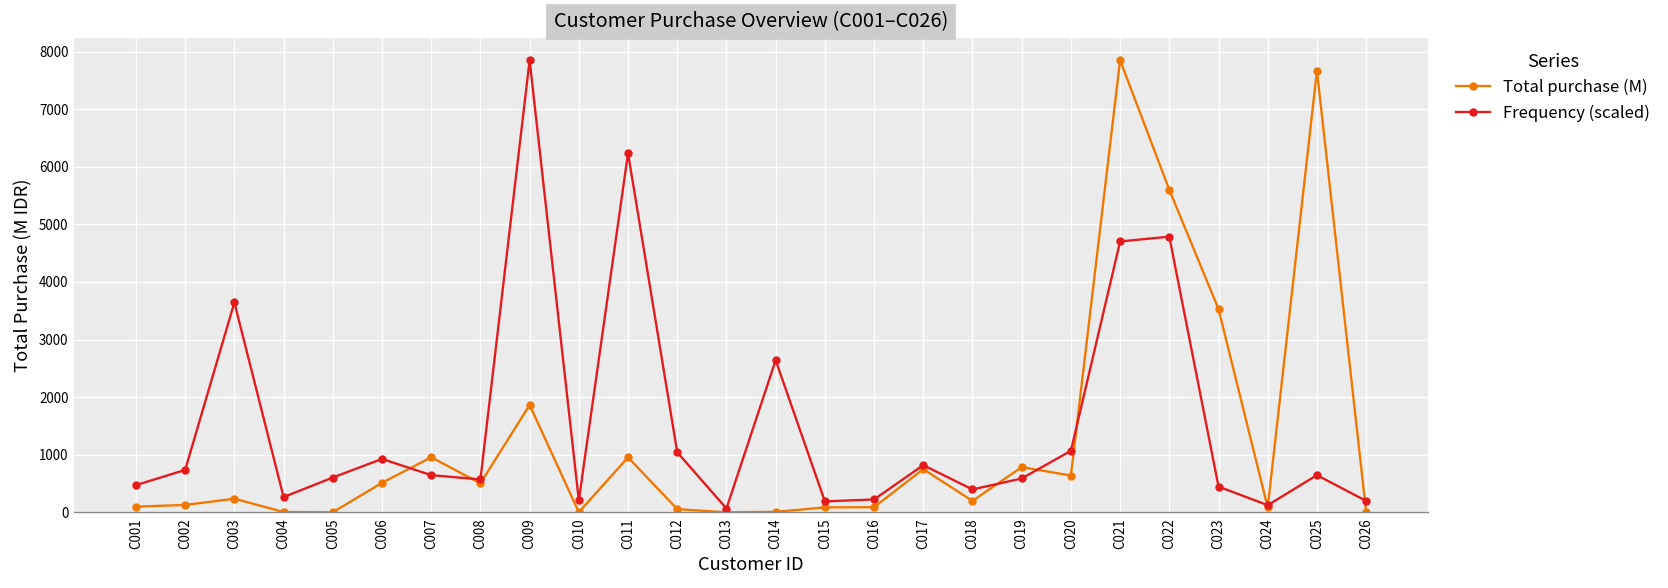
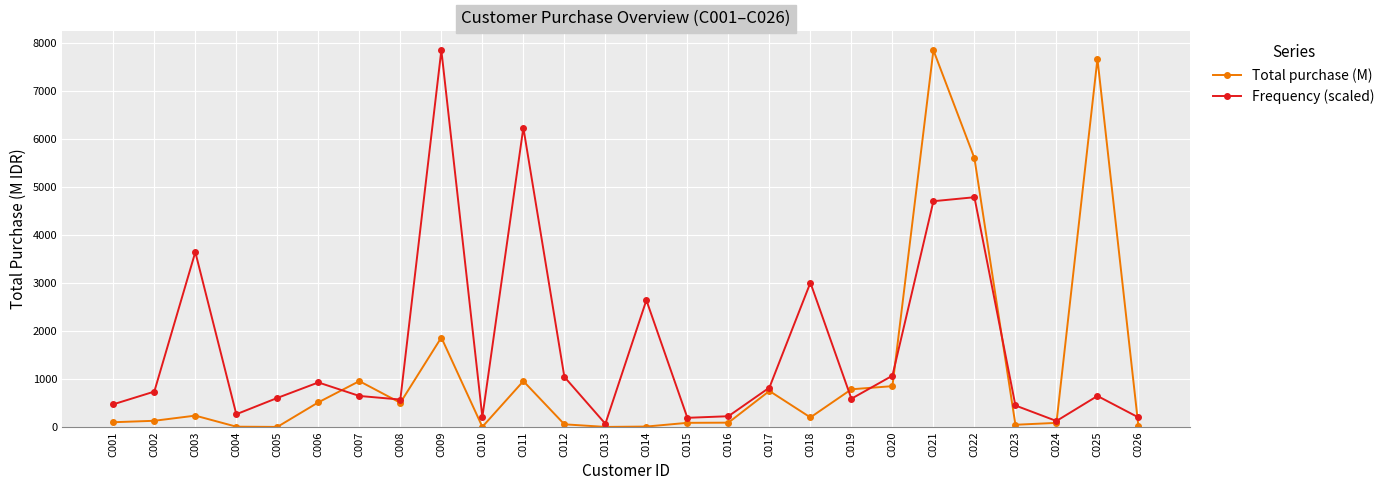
  {
    "Total purchase (M)": {
      "C001": 100,
      "C002": 100,
      "C003": 200,
      "C004": 0,
      "C005": 0,
      "C006": 500,
      "C007": 1000,
      "C008": 500,
      "C009": 1900,
      "C010": 0,
      "C011": 1000,
      "C012": 100,
      "C013": 0,
      "C014": 0,
      "C015": 100,
      "C016": 100,
      "C017": 800,
      "C018": 200,
      "C019": 800,
-     "C020": 600,
+     "C020": 900,
      "C021": 7900,
      "C022": 5600,
-     "C023": 3500,
+     "C023": 0,
      "C025": 7700,
      "C026": 0
    },
    "Frequency (scaled)": {
      "C001": 500,
      "C002": 700,
      "C003": 3600,
      "C004": 300,
      "C005": 600,
      "C006": 900,
      "C007": 600,
      "C008": 600,
      "C009": 7900,
      "C010": 200,
      "C011": 6200,
      "C012": 1000,
      "C013": 100,
      "C014": 2600,
      "C015": 200,
      "C016": 200,
      "C017": 800,
-     "C018": 400,
+     "C018": 3000,
      "C019": 600,
      "C020": 1100,
      "C021": 4700,
      "C022": 4800,
      "C023": 400,
      "C025": 600,
      "C026": 200
    }
  }
